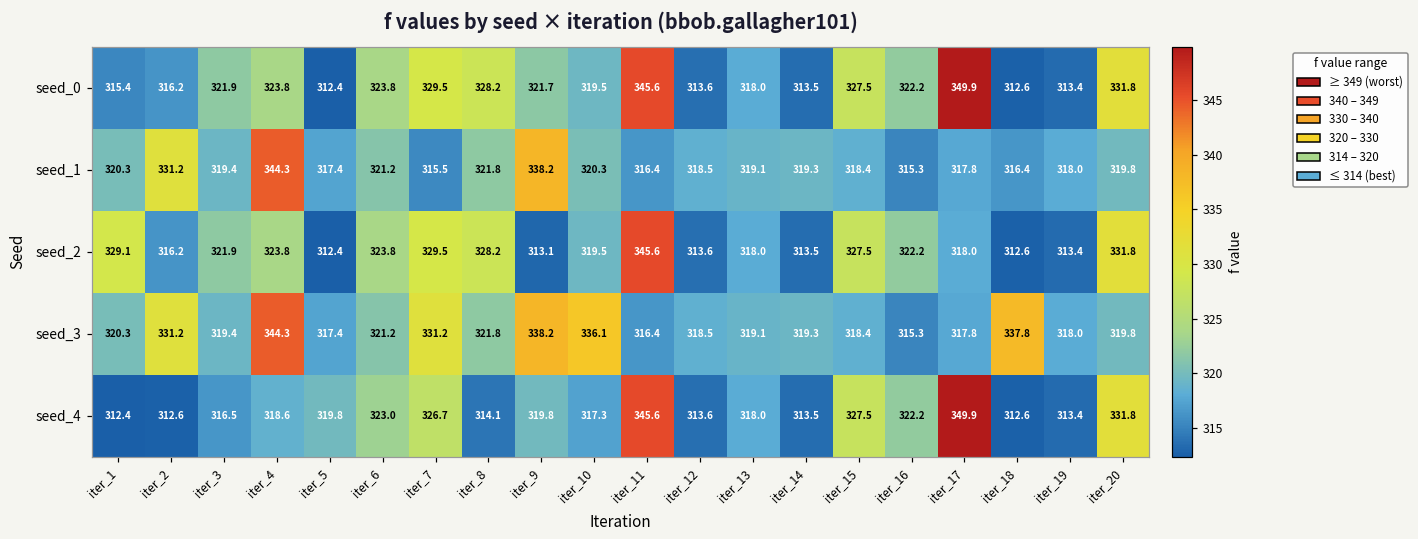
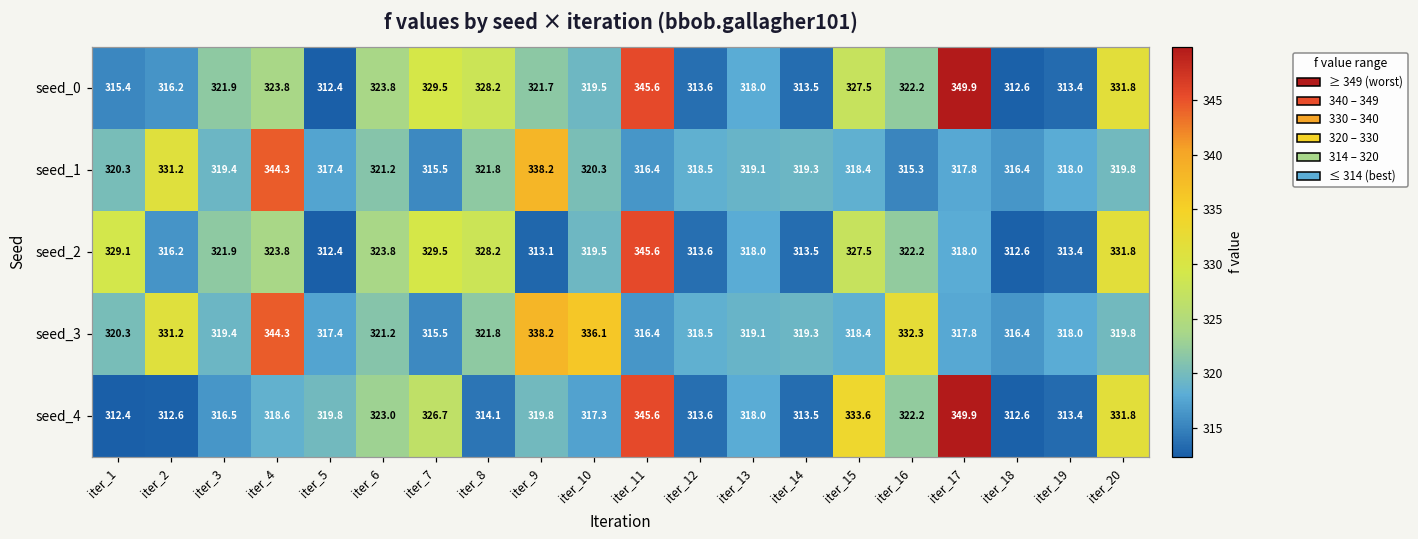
  {
    "seed_0": {
      "iter_1": 315.4,
      "iter_2": 316.2,
      "iter_3": 321.9,
      "iter_4": 323.8,
      "iter_5": 312.4,
      "iter_6": 323.8,
      "iter_7": 329.5,
      "iter_8": 328.2,
      "iter_9": 321.7,
      "iter_10": 319.5,
      "iter_11": 345.6,
      "iter_12": 313.6,
      "iter_13": 318.0,
      "iter_14": 313.5,
      "iter_15": 327.5,
      "iter_16": 322.2,
      "iter_17": 349.9,
      "iter_18": 312.6,
      "iter_19": 313.4,
      "iter_20": 331.8
    },
    "seed_1": {
      "iter_1": 320.3,
      "iter_2": 331.2,
      "iter_3": 319.4,
      "iter_4": 344.3,
      "iter_5": 317.4,
      "iter_6": 321.2,
      "iter_7": 315.5,
      "iter_8": 321.8,
      "iter_9": 338.2,
      "iter_10": 320.3,
      "iter_11": 316.4,
      "iter_12": 318.5,
      "iter_13": 319.1,
      "iter_14": 319.3,
      "iter_15": 318.4,
      "iter_16": 315.3,
      "iter_17": 317.8,
      "iter_18": 316.4,
      "iter_19": 318.0,
      "iter_20": 319.8
    },
    "seed_2": {
      "iter_1": 329.1,
      "iter_2": 316.2,
      "iter_3": 321.9,
      "iter_4": 323.8,
      "iter_5": 312.4,
      "iter_6": 323.8,
      "iter_7": 329.5,
      "iter_8": 328.2,
      "iter_9": 313.1,
      "iter_10": 319.5,
      "iter_11": 345.6,
      "iter_12": 313.6,
      "iter_13": 318.0,
      "iter_14": 313.5,
      "iter_15": 327.5,
      "iter_16": 322.2,
      "iter_17": 318.0,
      "iter_18": 312.6,
      "iter_19": 313.4,
      "iter_20": 331.8
    },
    "seed_3": {
      "iter_1": 320.3,
      "iter_2": 331.2,
      "iter_3": 319.4,
      "iter_4": 344.3,
      "iter_5": 317.4,
      "iter_6": 321.2,
-     "iter_7": 331.2,
+     "iter_7": 315.5,
      "iter_8": 321.8,
      "iter_9": 338.2,
      "iter_10": 336.1,
      "iter_11": 316.4,
      "iter_12": 318.5,
      "iter_13": 319.1,
      "iter_14": 319.3,
      "iter_15": 318.4,
-     "iter_16": 315.3,
+     "iter_16": 332.3,
      "iter_17": 317.8,
-     "iter_18": 337.8,
+     "iter_18": 316.4,
      "iter_19": 318.0,
      "iter_20": 319.8
    },
    "seed_4": {
      "iter_1": 312.4,
      "iter_2": 312.6,
      "iter_3": 316.5,
      "iter_4": 318.6,
      "iter_5": 319.8,
      "iter_6": 323.0,
      "iter_7": 326.7,
      "iter_8": 314.1,
      "iter_9": 319.8,
      "iter_10": 317.3,
      "iter_11": 345.6,
      "iter_12": 313.6,
      "iter_13": 318.0,
      "iter_14": 313.5,
-     "iter_15": 327.5,
+     "iter_15": 333.6,
      "iter_16": 322.2,
      "iter_17": 349.9,
      "iter_18": 312.6,
      "iter_19": 313.4,
      "iter_20": 331.8
    }
  }
